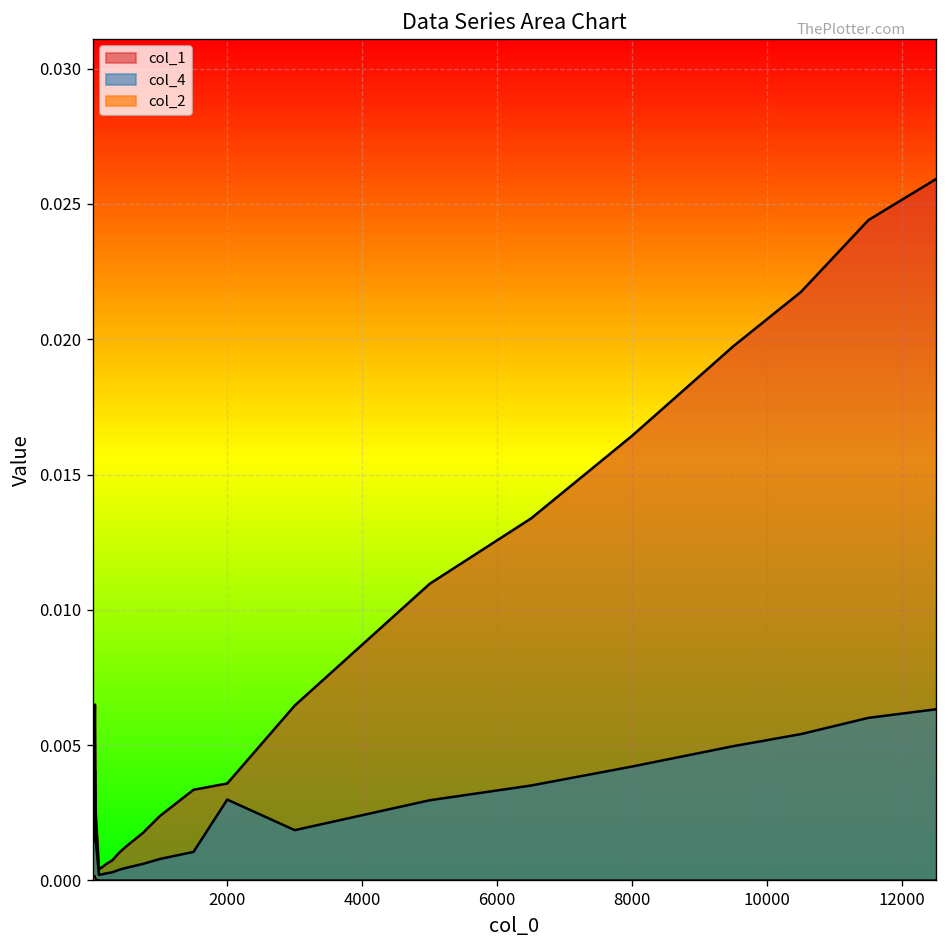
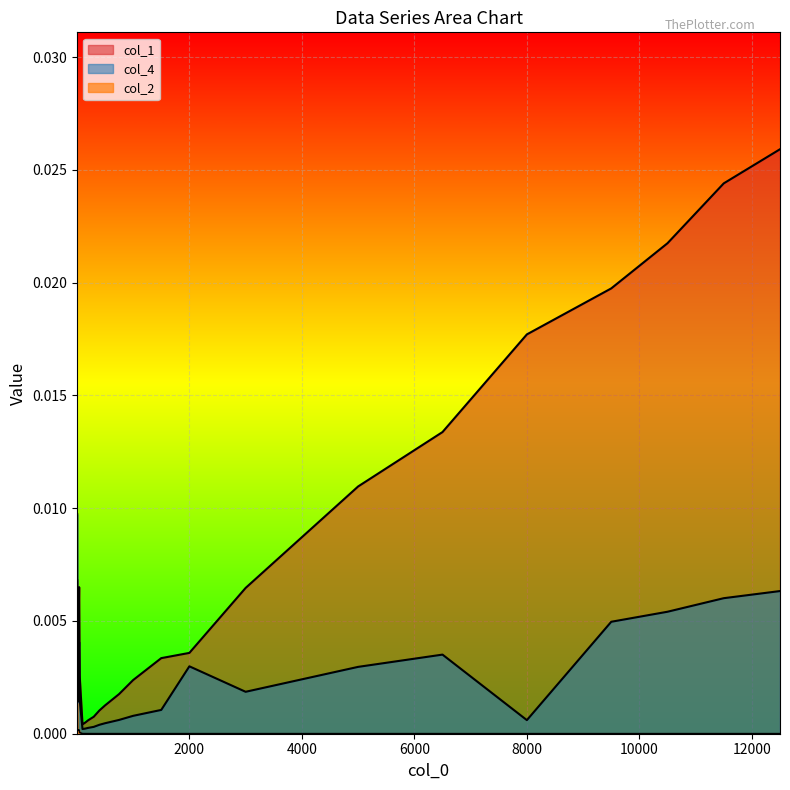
  {
    "col_1": {
      "2000": 0.0036,
-     "8000": 0.0164
+     "8000": 0.0177
    },
    "col_4": {
      "2000": 0.0030,
-     "8000": 0.0042
+     "8000": 0.0006
    },
    "col_2": {
      "2000": 0.0000,
      "8000": 0.0000
    }
  }
